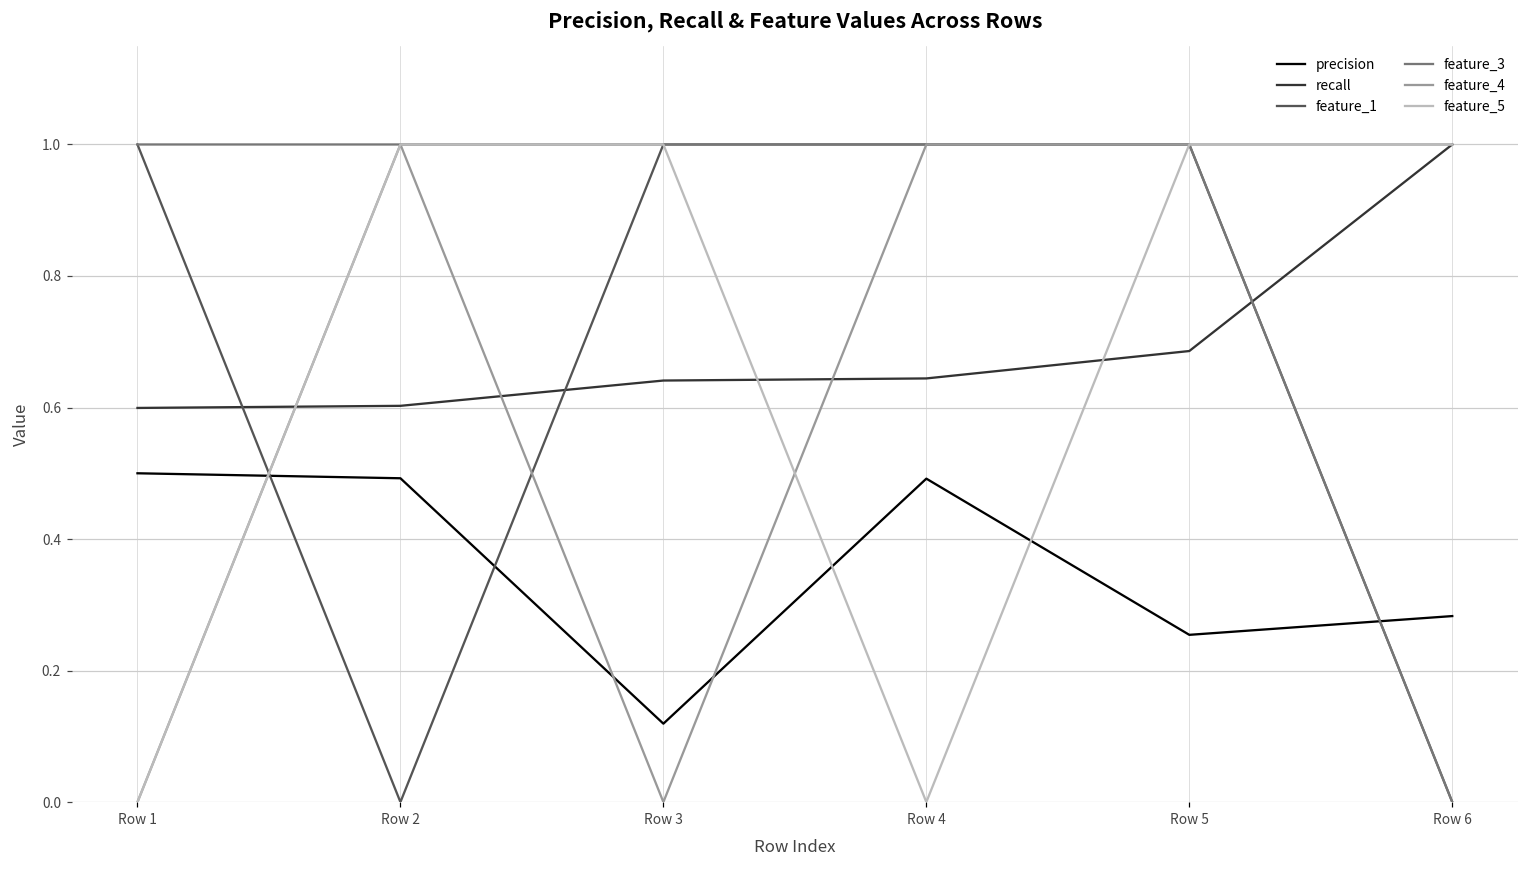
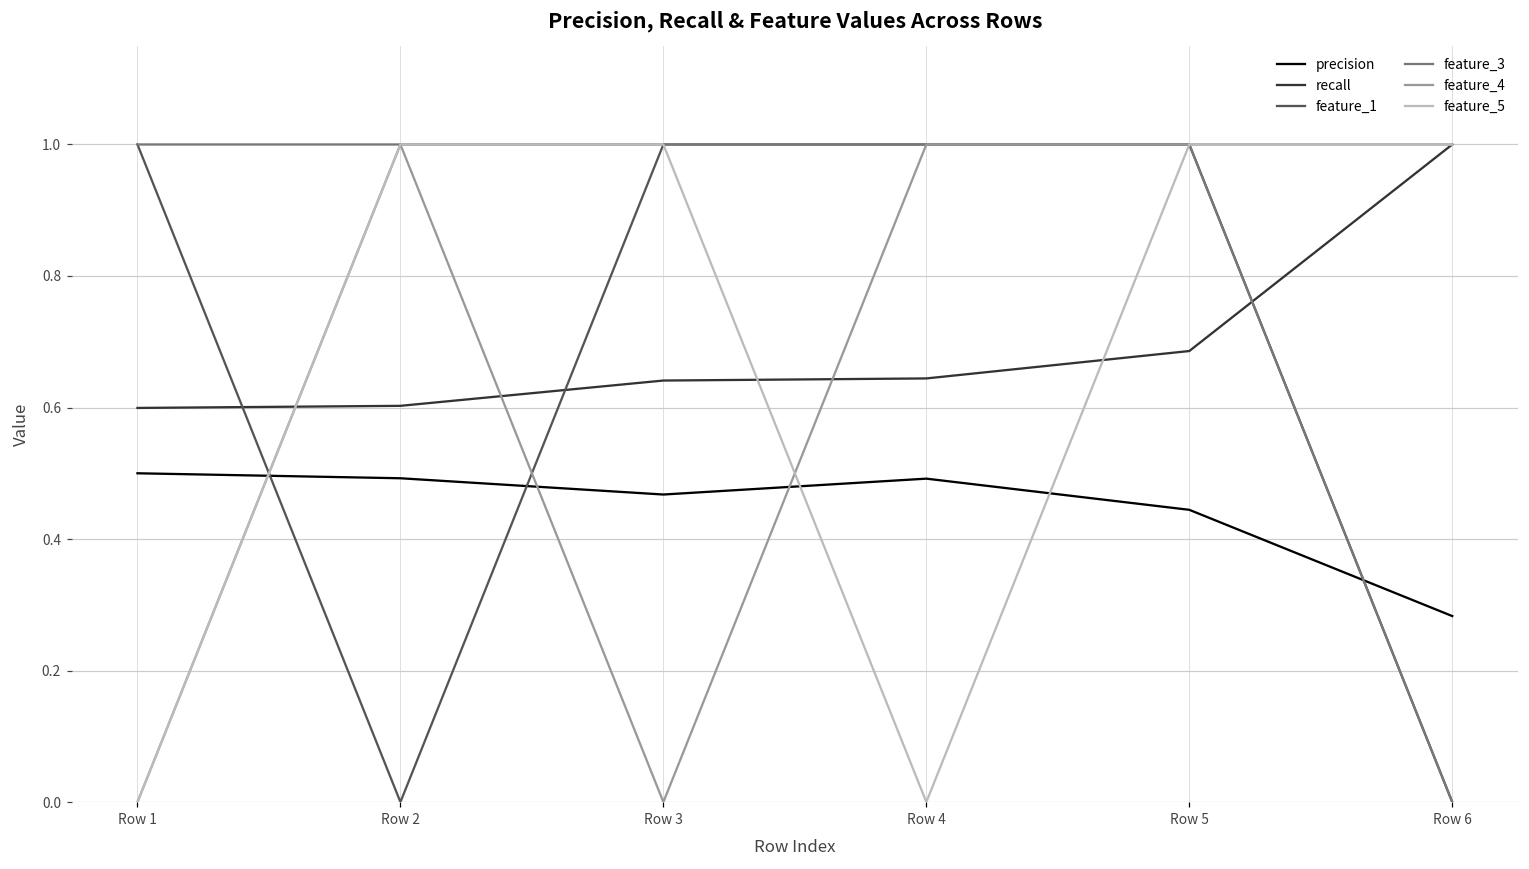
  {
    "precision": {
      "Row 1": 0.50,
      "Row 2": 0.49,
-     "Row 3": 0.12,
+     "Row 3": 0.47,
      "Row 4": 0.49,
-     "Row 5": 0.25,
+     "Row 5": 0.44,
      "Row 6": 0.28
    }
  }
